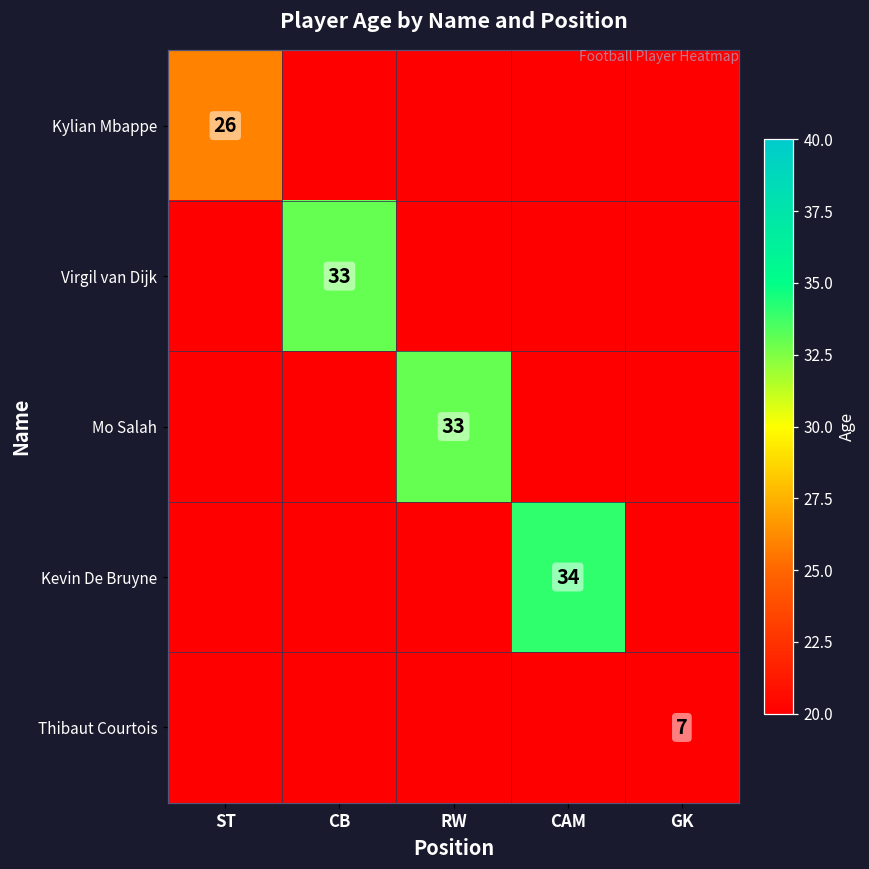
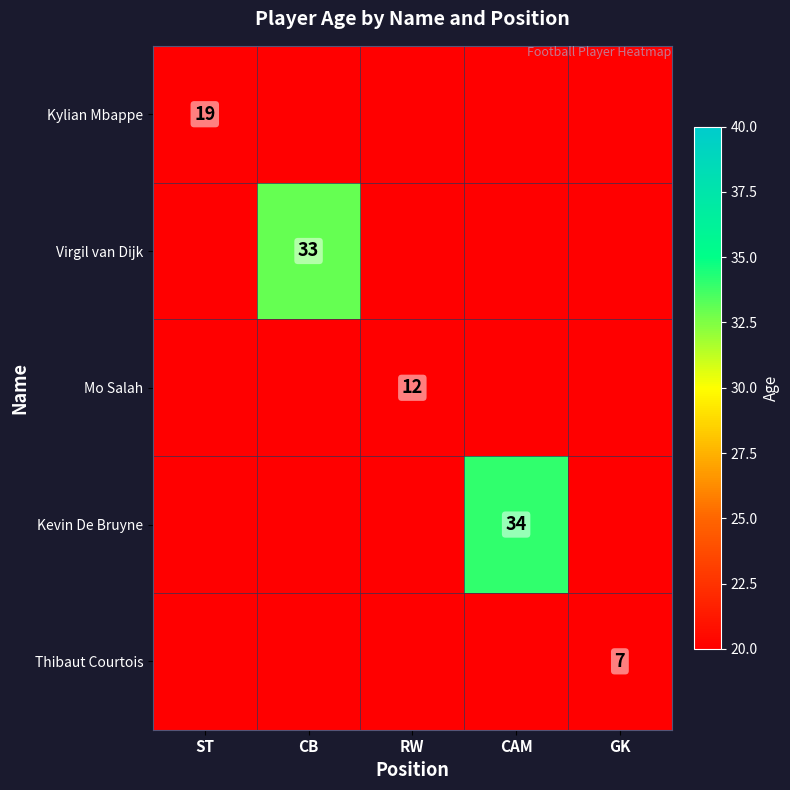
  {
    "Kylian Mbappe": {
-     "ST": 26
+     "ST": 19
    },
    "Mo Salah": {
-     "RW": 33
+     "RW": 12
    }
  }
